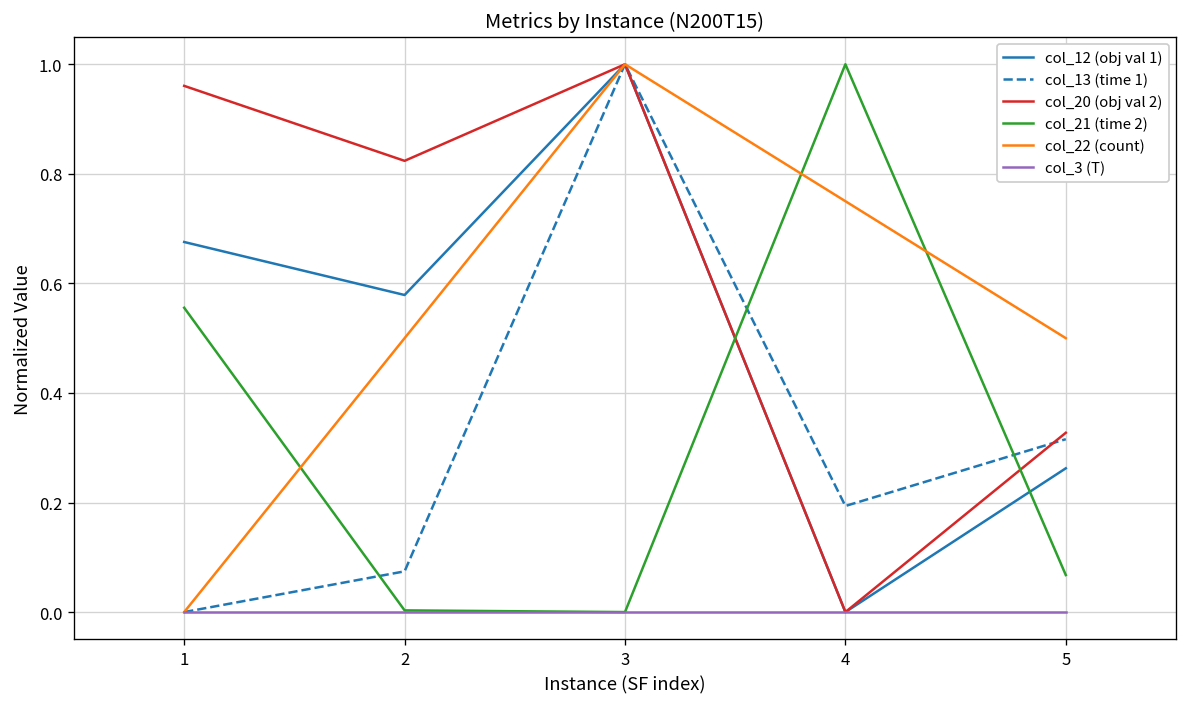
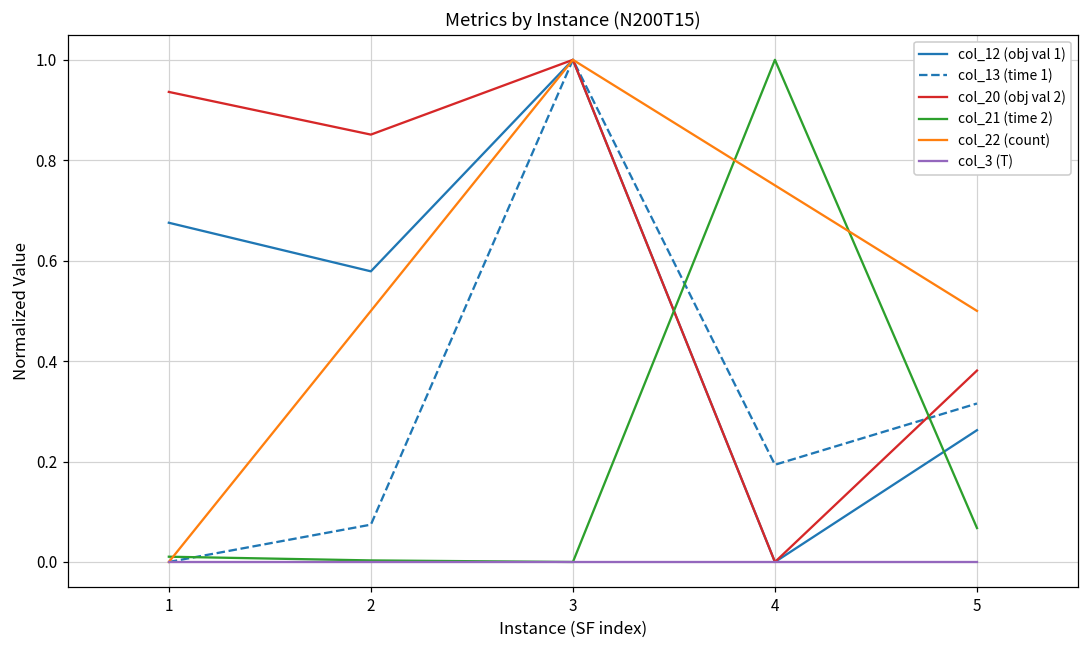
  {
    "col_20 (obj val 2)": {
-     "1": 0.96,
-     "2": 0.82,
-     "5": 0.33
+     "1": 0.94,
+     "2": 0.85,
+     "5": 0.38
    },
    "col_21 (time 2)": {
-     "1": 0.56,
+     "1": 0.01,
      "4": 1.00,
      "5": 0.07
    },
    "col_22 (count)": {
      "2": 0.50,
      "4": 0.75,
      "5": 0.50
    },
    "col_3 (T)": {
      "5": 0.00
    }
  }
